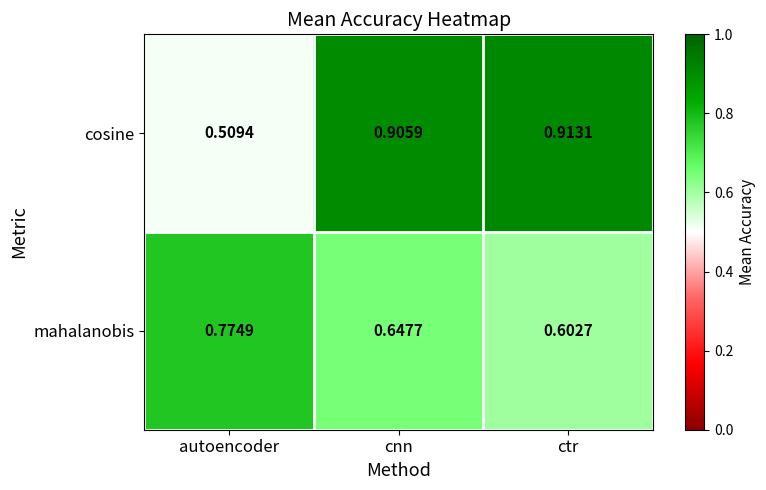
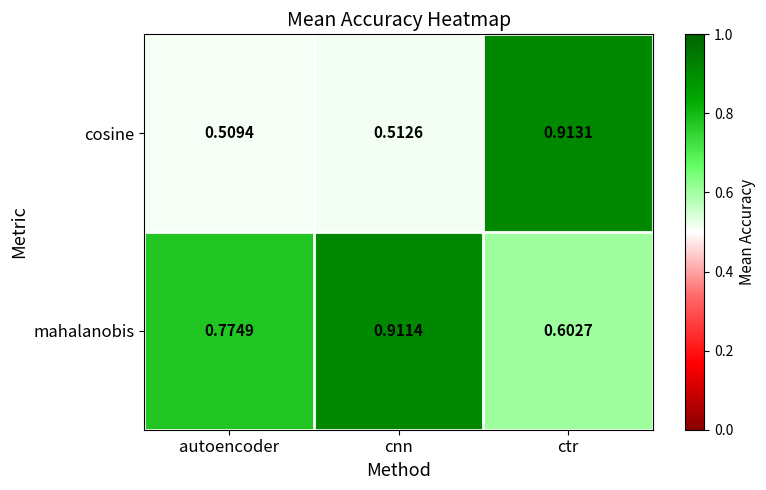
  {
    "cosine": {
      "autoencoder": 0.5094,
-     "cnn": 0.9059,
+     "cnn": 0.5126,
      "ctr": 0.9131
    },
    "mahalanobis": {
      "autoencoder": 0.7749,
-     "cnn": 0.6477,
+     "cnn": 0.9114,
      "ctr": 0.6027
    }
  }
